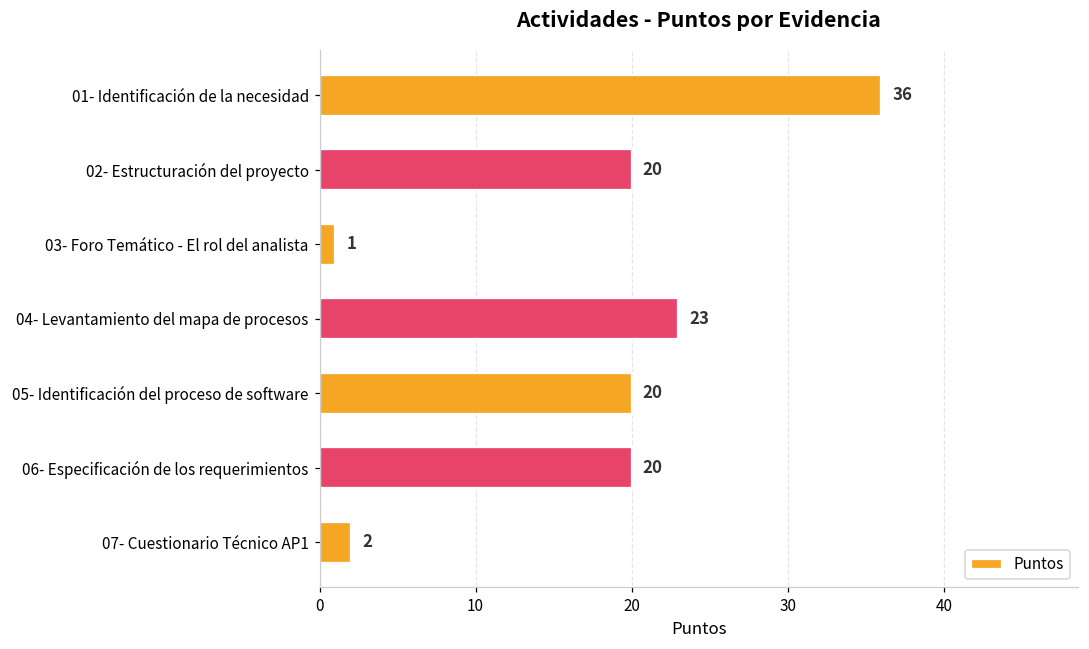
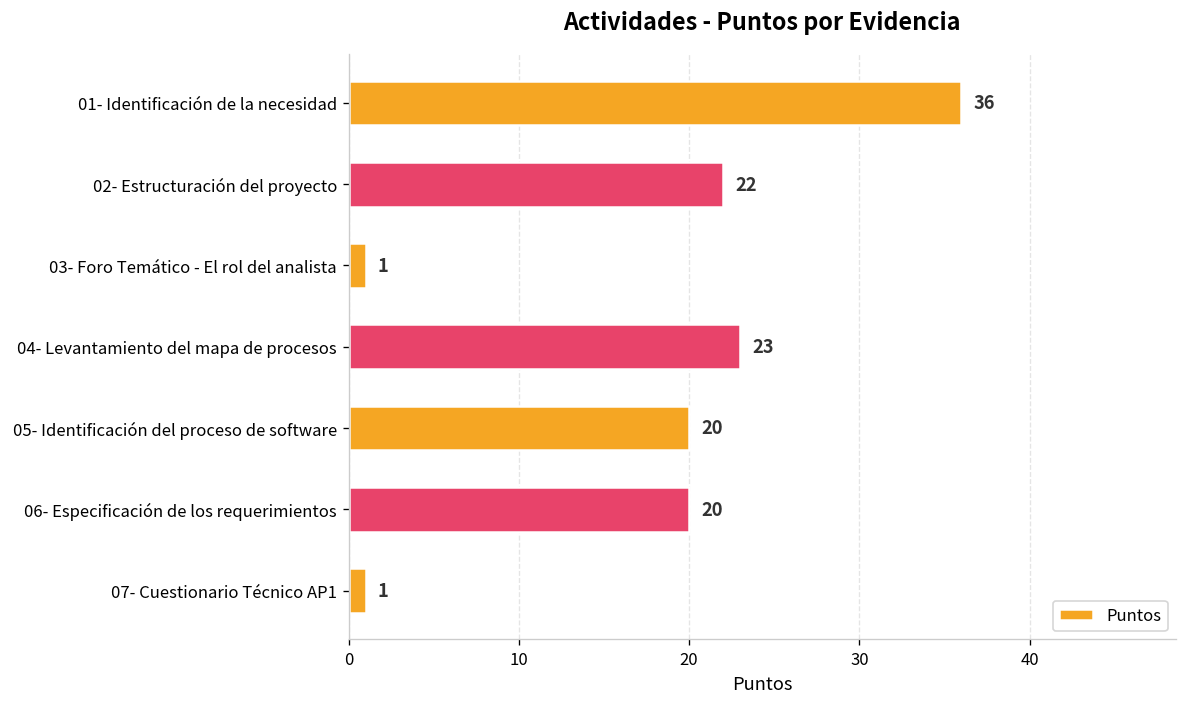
  {
    "01- Identificación de la necesidad": 36,
-   "02- Estructuración del proyecto": 20,
+   "02- Estructuración del proyecto": 22,
    "03- Foro Temático - El rol del analista": 1,
    "04- Levantamiento del mapa de procesos": 23,
    "05- Identificación del proceso de software": 20,
    "06- Especificación de los requerimientos": 20,
-   "07- Cuestionario Técnico AP1": 2
+   "07- Cuestionario Técnico AP1": 1
  }
